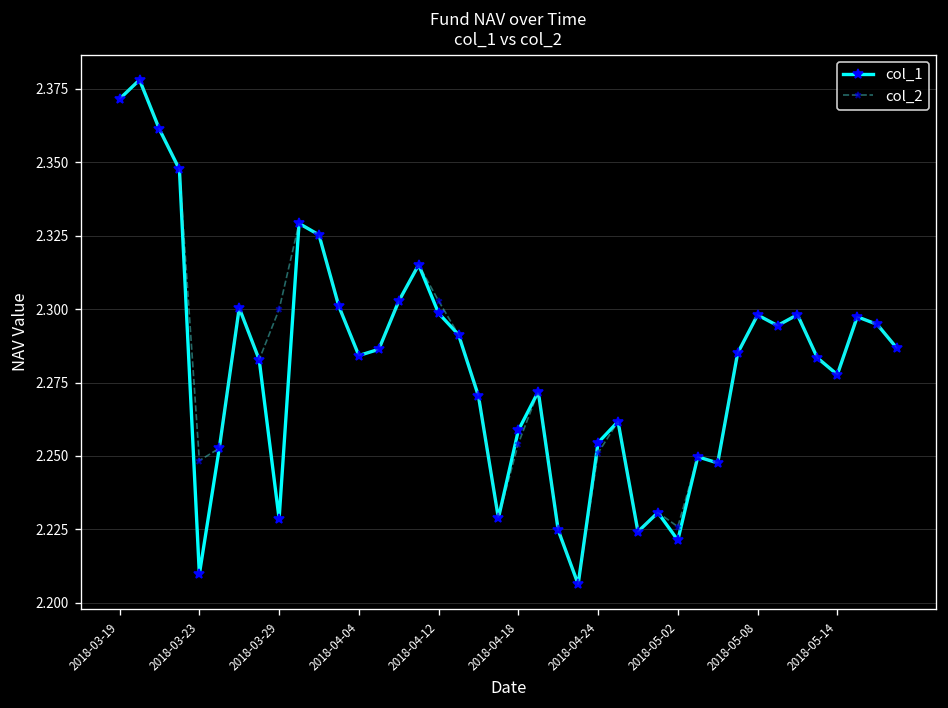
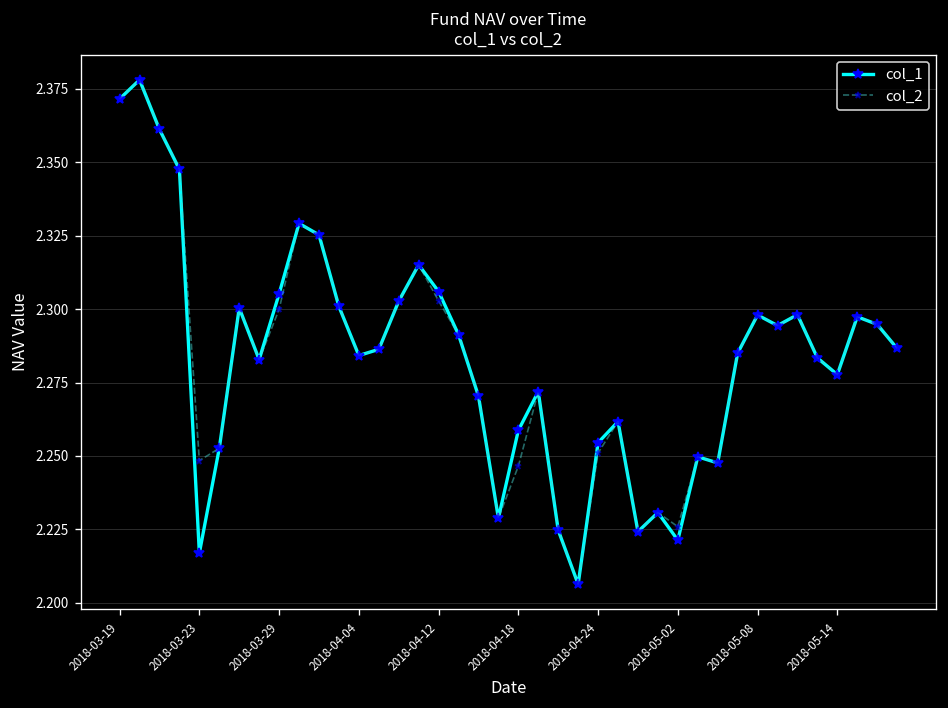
  {
    "col_1": {
-     "2018-03-23": 2.210,
-     "2018-03-29": 2.229,
-     "2018-04-12": 2.299,
+     "2018-03-23": 2.217,
+     "2018-03-29": 2.305,
+     "2018-04-12": 2.306,
      "2018-04-18": 2.259,
      "2018-04-24": 2.255,
      "2018-05-02": 2.221
    },
    "col_2": {
      "2018-03-23": 2.248,
      "2018-03-29": 2.300,
      "2018-04-12": 2.303,
-     "2018-04-18": 2.254,
+     "2018-04-18": 2.247,
      "2018-04-24": 2.251,
      "2018-05-02": 2.226
    }
  }
